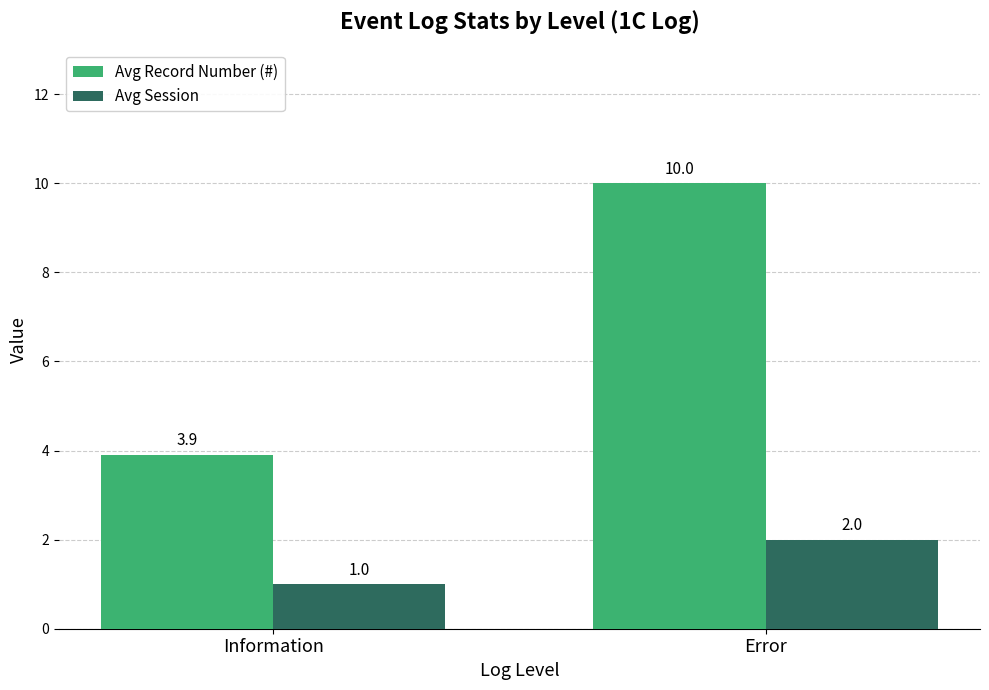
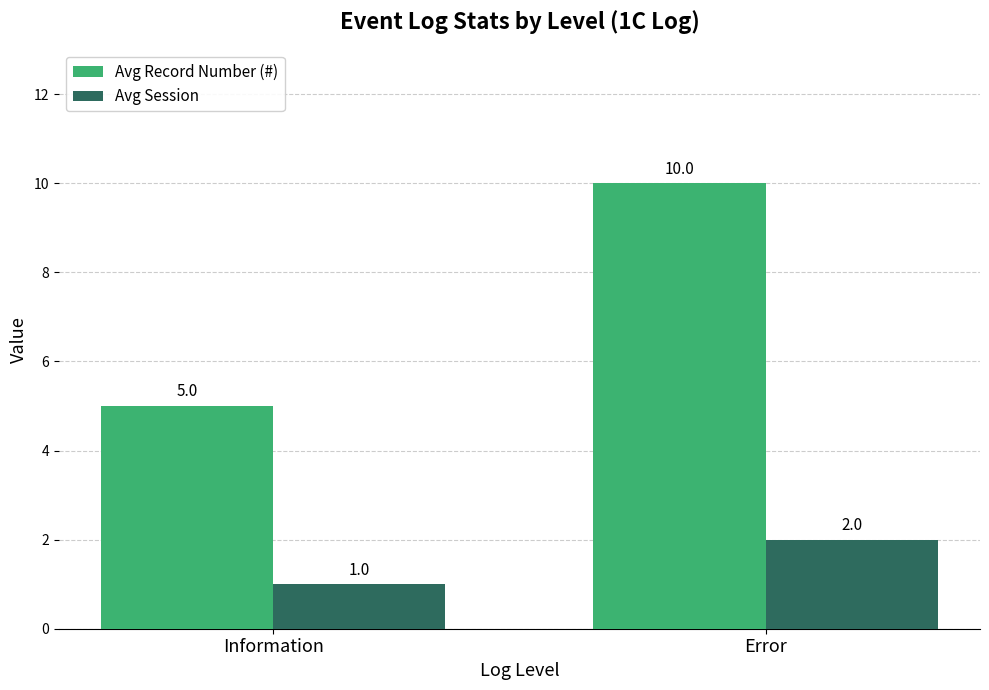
  {
    "Avg Record Number (#)": {
-     "Information": 3.9,
+     "Information": 5.0,
      "Error": 10.0
    },
    "Avg Session": {
      "Information": 1.0,
      "Error": 2.0
    }
  }
